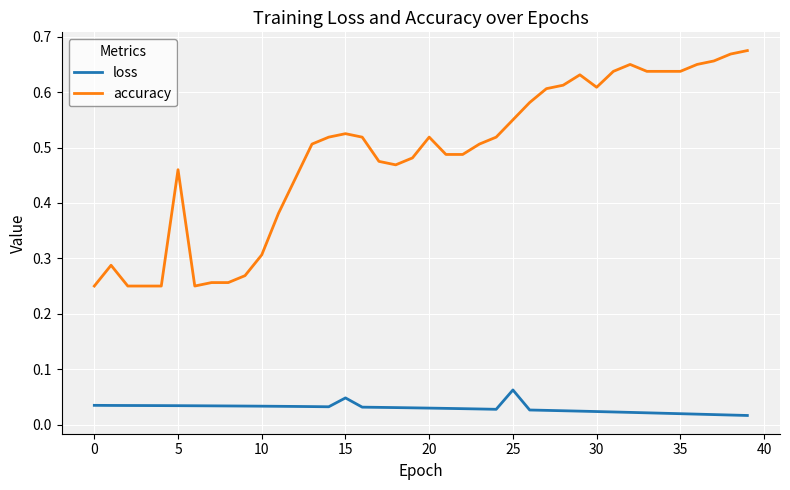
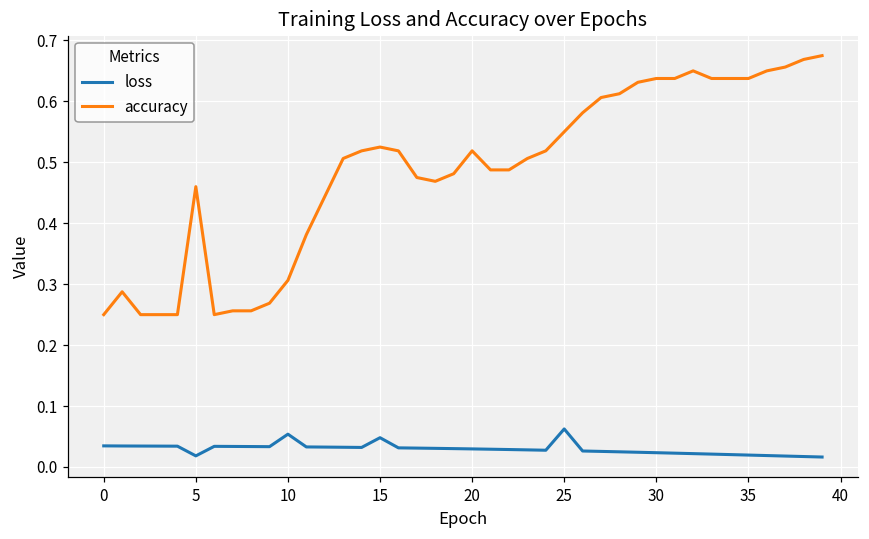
  {
    "loss": {
      "0": 0.03,
-     "5": 0.03,
-     "10": 0.03,
+     "5": 0.02,
+     "10": 0.05,
      "15": 0.05,
      "20": 0.03,
      "25": 0.06,
      "30": 0.02,
      "35": 0.02
    },
    "accuracy": {
      "0": 0.25,
      "5": 0.46,
      "10": 0.31,
      "15": 0.53,
      "20": 0.52,
      "25": 0.55,
-     "30": 0.61,
+     "30": 0.64,
      "35": 0.64
    }
  }
